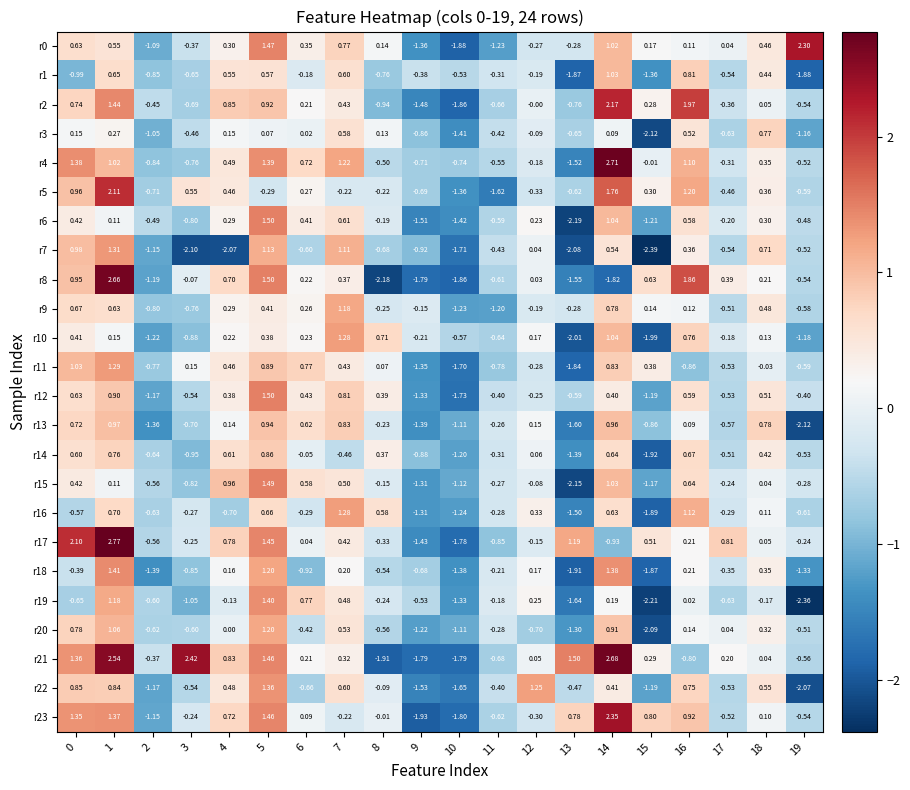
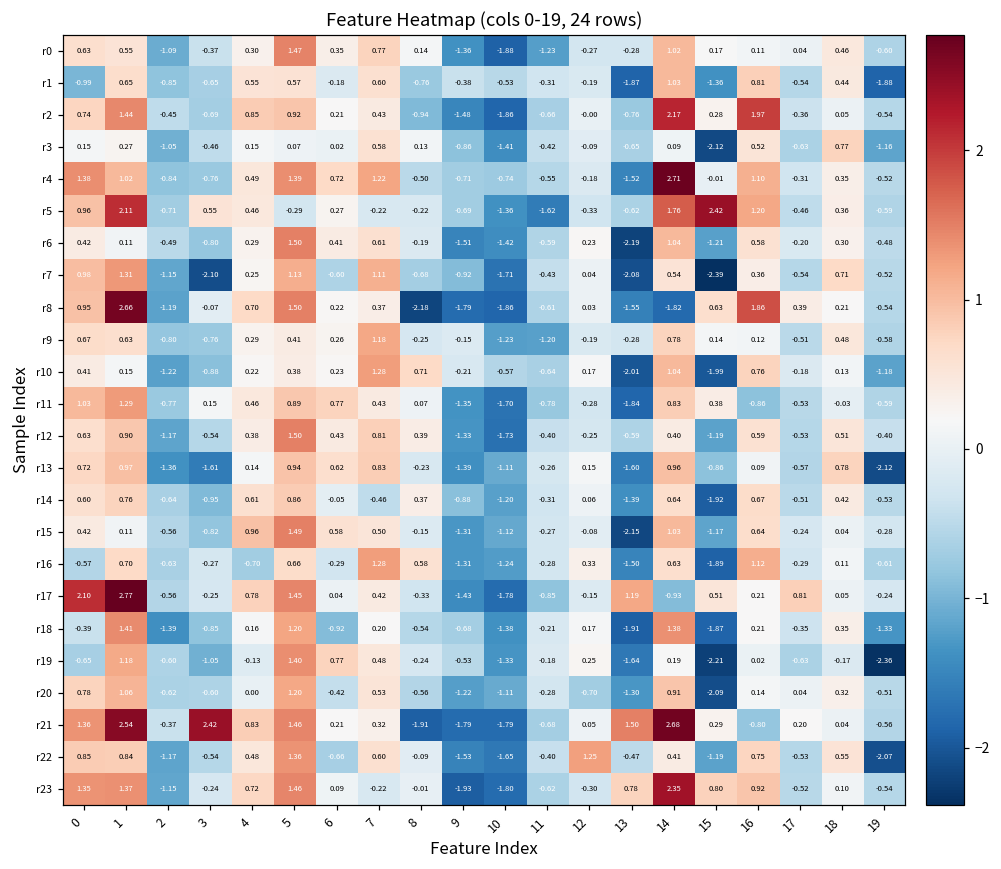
  {
    "r0": {
      "0": 0.63,
      "1": 0.55,
      "2": -1.09,
      "3": -0.37,
      "4": 0.30,
      "5": 1.47,
      "6": 0.35,
      "7": 0.77,
      "8": 0.14,
      "9": -1.36,
      "10": -1.88,
      "11": -1.23,
      "12": -0.27,
      "13": -0.28,
      "14": 1.02,
      "15": 0.17,
      "16": 0.11,
      "17": 0.04,
      "18": 0.46,
-     "19": 2.30
+     "19": -0.60
    },
    "r5": {
      "0": 0.96,
      "1": 2.11,
      "2": -0.71,
      "3": 0.55,
      "4": 0.46,
      "5": -0.29,
      "6": 0.27,
      "7": -0.22,
      "8": -0.22,
      "9": -0.69,
      "10": -1.36,
      "11": -1.62,
      "12": -0.33,
      "13": -0.62,
      "14": 1.76,
-     "15": 0.30,
+     "15": 2.42,
      "16": 1.20,
      "17": -0.46,
      "18": 0.36,
      "19": -0.59
    },
    "r7": {
      "0": 0.98,
      "1": 1.31,
      "2": -1.15,
      "3": -2.10,
-     "4": -2.07,
+     "4": 0.25,
      "5": 1.13,
      "6": -0.60,
      "7": 1.11,
      "8": -0.68,
      "9": -0.92,
      "10": -1.71,
      "11": -0.43,
      "12": 0.04,
      "13": -2.08,
      "14": 0.54,
      "15": -2.39,
      "16": 0.36,
      "17": -0.54,
      "18": 0.71,
      "19": -0.52
    },
    "r13": {
      "0": 0.72,
      "1": 0.97,
      "2": -1.36,
-     "3": -0.70,
+     "3": -1.61,
      "4": 0.14,
      "5": 0.94,
      "6": 0.62,
      "7": 0.83,
      "8": -0.23,
      "9": -1.39,
      "10": -1.11,
      "11": -0.26,
      "12": 0.15,
      "13": -1.60,
      "14": 0.96,
      "15": -0.86,
      "16": 0.09,
      "17": -0.57,
      "18": 0.78,
      "19": -2.12
    }
  }
